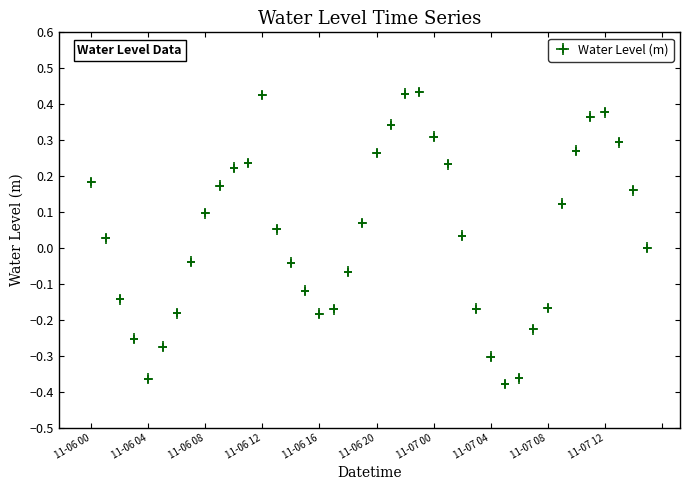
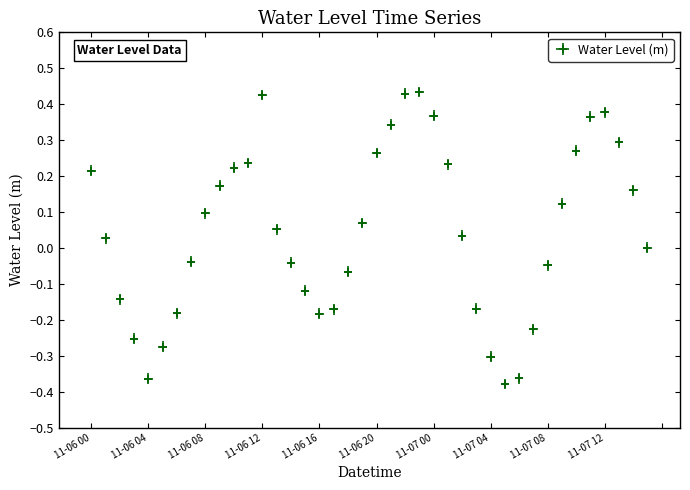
  {
-   "11-06 00": 0.18,
+   "11-06 00": 0.22,
    "11-06 04": -0.36,
    "11-06 08": 0.10,
    "11-06 12": 0.43,
    "11-06 16": -0.18,
    "11-06 20": 0.26,
-   "11-07 00": 0.31,
+   "11-07 00": 0.37,
    "11-07 04": -0.30,
-   "11-07 08": -0.17,
+   "11-07 08": -0.05,
    "11-07 12": 0.38
  }
